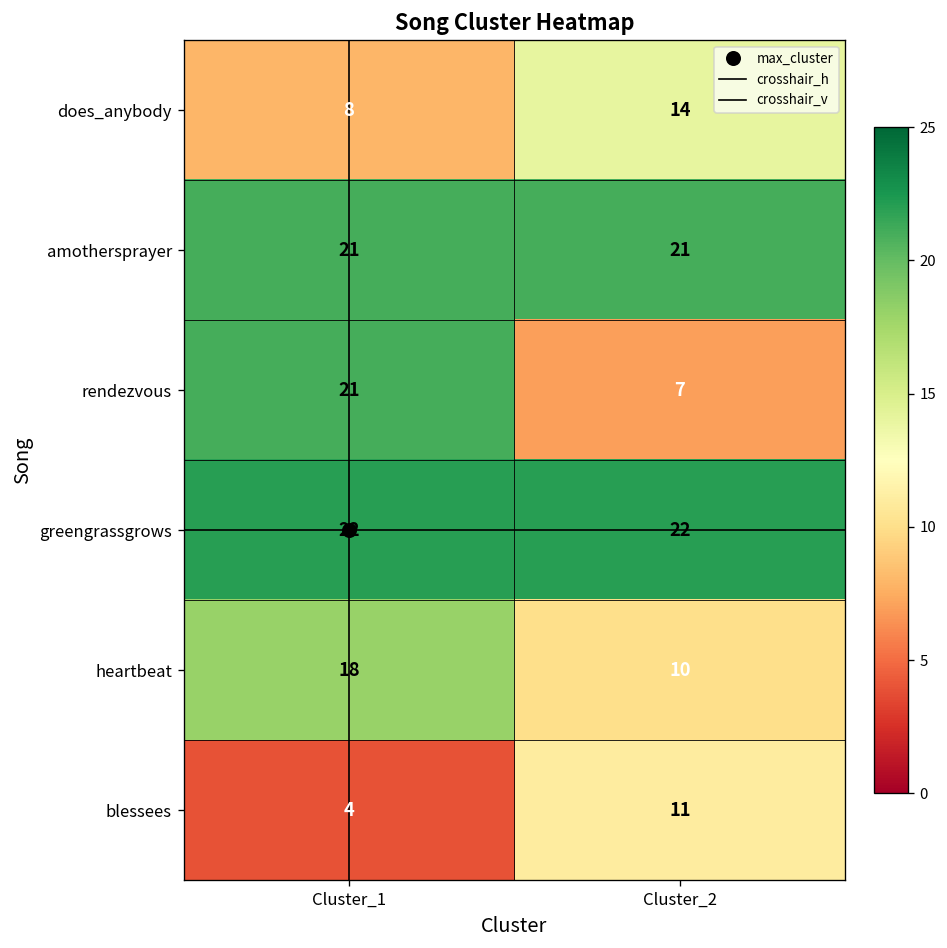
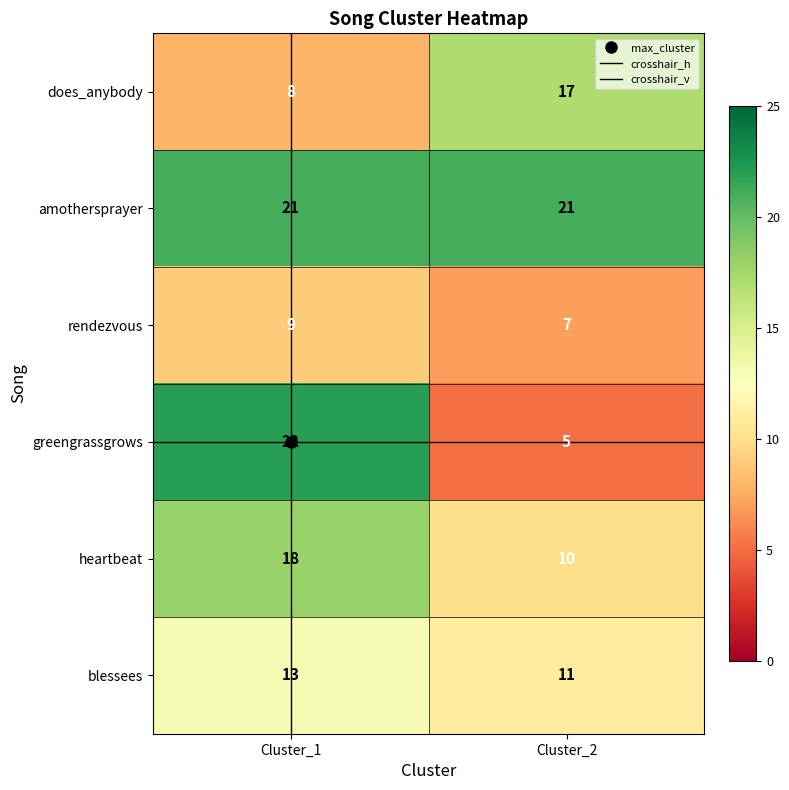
  {
    "does_anybody": {
      "Cluster_1": 8,
-     "Cluster_2": 14
+     "Cluster_2": 17
    },
    "amothersprayer": {
      "Cluster_1": 21,
      "Cluster_2": 21
    },
    "rendezvous": {
-     "Cluster_1": 21,
+     "Cluster_1": 9,
      "Cluster_2": 7
    },
    "greengrassgrows": {
-     "Cluster_2": 22
+     "Cluster_2": 5
    },
    "heartbeat": {
      "Cluster_1": 18,
      "Cluster_2": 10
    },
    "blessees": {
-     "Cluster_1": 4,
+     "Cluster_1": 13,
      "Cluster_2": 11
    }
  }
